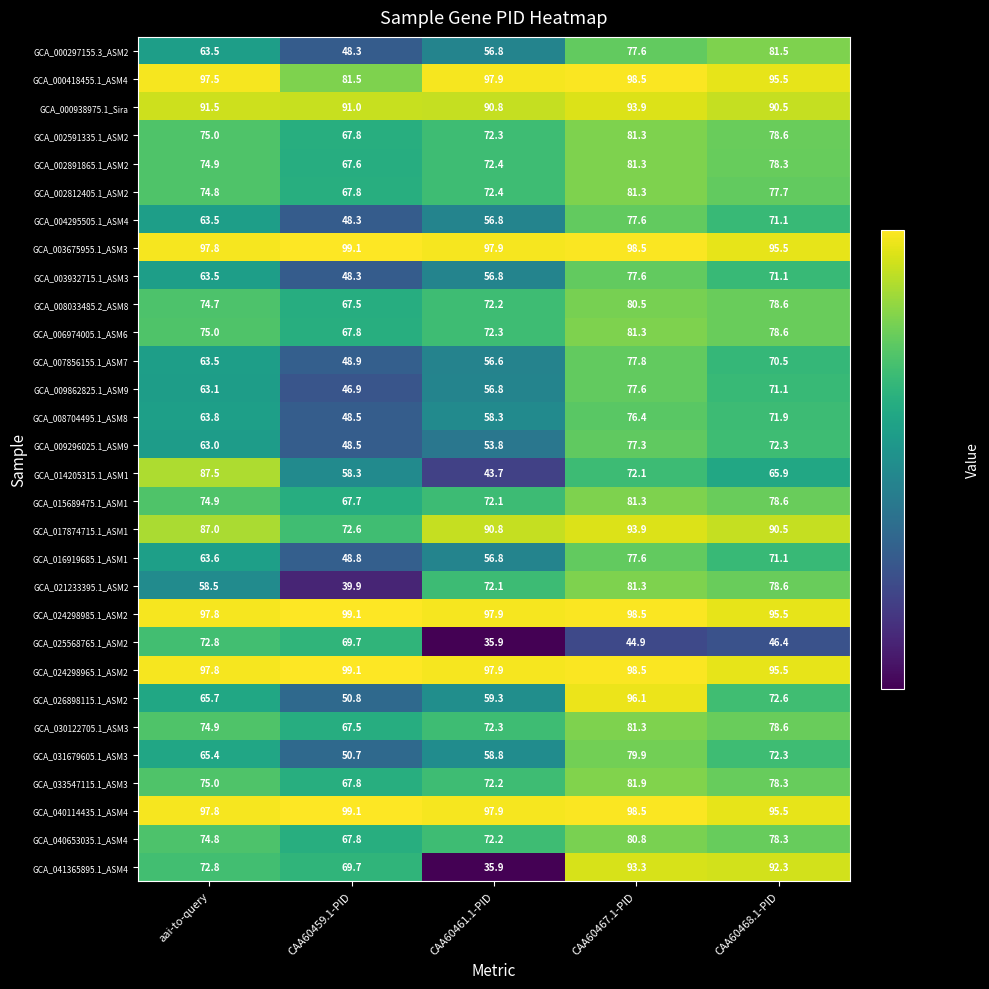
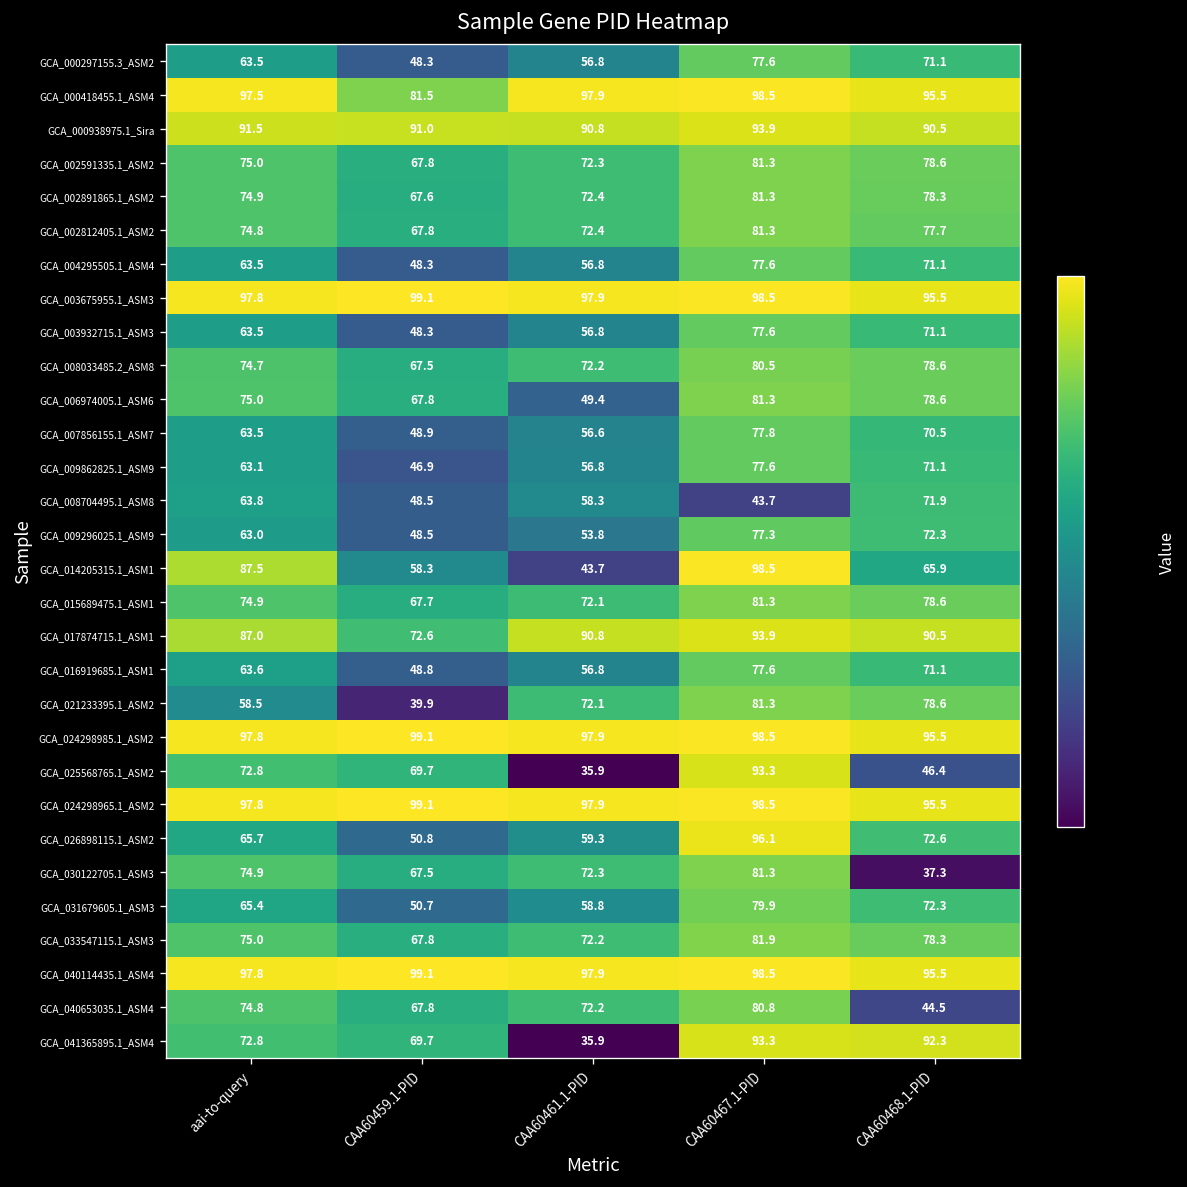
  {
    "GCA_000297155.3_ASM2": {
      "aai-to-query": 63.5,
      "CAA60459.1-PID": 48.3,
      "CAA60461.1-PID": 56.8,
      "CAA60467.1-PID": 77.6,
-     "CAA60468.1-PID": 81.5
+     "CAA60468.1-PID": 71.1
    },
    "GCA_000418455.1_ASM4": {
      "aai-to-query": 97.5,
      "CAA60459.1-PID": 81.5,
      "CAA60461.1-PID": 97.9,
      "CAA60467.1-PID": 98.5,
      "CAA60468.1-PID": 95.5
    },
    "GCA_000938975.1_Sira": {
      "aai-to-query": 91.5,
      "CAA60459.1-PID": 91.0,
      "CAA60461.1-PID": 90.8,
      "CAA60467.1-PID": 93.9,
      "CAA60468.1-PID": 90.5
    },
    "GCA_002591335.1_ASM2": {
      "aai-to-query": 75.0,
      "CAA60459.1-PID": 67.8,
      "CAA60461.1-PID": 72.3,
      "CAA60467.1-PID": 81.3,
      "CAA60468.1-PID": 78.6
    },
    "GCA_002891865.1_ASM2": {
      "aai-to-query": 74.9,
      "CAA60459.1-PID": 67.6,
      "CAA60461.1-PID": 72.4,
      "CAA60467.1-PID": 81.3,
      "CAA60468.1-PID": 78.3
    },
    "GCA_002812405.1_ASM2": {
      "aai-to-query": 74.8,
      "CAA60459.1-PID": 67.8,
      "CAA60461.1-PID": 72.4,
      "CAA60467.1-PID": 81.3,
      "CAA60468.1-PID": 77.7
    },
    "GCA_004295505.1_ASM4": {
      "aai-to-query": 63.5,
      "CAA60459.1-PID": 48.3,
      "CAA60461.1-PID": 56.8,
      "CAA60467.1-PID": 77.6,
      "CAA60468.1-PID": 71.1
    },
    "GCA_003675955.1_ASM3": {
      "aai-to-query": 97.8,
      "CAA60459.1-PID": 99.1,
      "CAA60461.1-PID": 97.9,
      "CAA60467.1-PID": 98.5,
      "CAA60468.1-PID": 95.5
    },
    "GCA_003932715.1_ASM3": {
      "aai-to-query": 63.5,
      "CAA60459.1-PID": 48.3,
      "CAA60461.1-PID": 56.8,
      "CAA60467.1-PID": 77.6,
      "CAA60468.1-PID": 71.1
    },
    "GCA_008033485.2_ASM8": {
      "aai-to-query": 74.7,
      "CAA60459.1-PID": 67.5,
      "CAA60461.1-PID": 72.2,
      "CAA60467.1-PID": 80.5,
      "CAA60468.1-PID": 78.6
    },
    "GCA_006974005.1_ASM6": {
      "aai-to-query": 75.0,
      "CAA60459.1-PID": 67.8,
-     "CAA60461.1-PID": 72.3,
+     "CAA60461.1-PID": 49.4,
      "CAA60467.1-PID": 81.3,
      "CAA60468.1-PID": 78.6
    },
    "GCA_007856155.1_ASM7": {
      "aai-to-query": 63.5,
      "CAA60459.1-PID": 48.9,
      "CAA60461.1-PID": 56.6,
      "CAA60467.1-PID": 77.8,
      "CAA60468.1-PID": 70.5
    },
    "GCA_009862825.1_ASM9": {
      "aai-to-query": 63.1,
      "CAA60459.1-PID": 46.9,
      "CAA60461.1-PID": 56.8,
      "CAA60467.1-PID": 77.6,
      "CAA60468.1-PID": 71.1
    },
    "GCA_008704495.1_ASM8": {
      "aai-to-query": 63.8,
      "CAA60459.1-PID": 48.5,
      "CAA60461.1-PID": 58.3,
-     "CAA60467.1-PID": 76.4,
+     "CAA60467.1-PID": 43.7,
      "CAA60468.1-PID": 71.9
    },
    "GCA_009296025.1_ASM9": {
      "aai-to-query": 63.0,
      "CAA60459.1-PID": 48.5,
      "CAA60461.1-PID": 53.8,
      "CAA60467.1-PID": 77.3,
      "CAA60468.1-PID": 72.3
    },
    "GCA_014205315.1_ASM1": {
      "aai-to-query": 87.5,
      "CAA60459.1-PID": 58.3,
      "CAA60461.1-PID": 43.7,
-     "CAA60467.1-PID": 72.1,
+     "CAA60467.1-PID": 98.5,
      "CAA60468.1-PID": 65.9
    },
    "GCA_015689475.1_ASM1": {
      "aai-to-query": 74.9,
      "CAA60459.1-PID": 67.7,
      "CAA60461.1-PID": 72.1,
      "CAA60467.1-PID": 81.3,
      "CAA60468.1-PID": 78.6
    },
    "GCA_017874715.1_ASM1": {
      "aai-to-query": 87.0,
      "CAA60459.1-PID": 72.6,
      "CAA60461.1-PID": 90.8,
      "CAA60467.1-PID": 93.9,
      "CAA60468.1-PID": 90.5
    },
    "GCA_016919685.1_ASM1": {
      "aai-to-query": 63.6,
      "CAA60459.1-PID": 48.8,
      "CAA60461.1-PID": 56.8,
      "CAA60467.1-PID": 77.6,
      "CAA60468.1-PID": 71.1
    },
    "GCA_021233395.1_ASM2": {
      "aai-to-query": 58.5,
      "CAA60459.1-PID": 39.9,
      "CAA60461.1-PID": 72.1,
      "CAA60467.1-PID": 81.3,
      "CAA60468.1-PID": 78.6
    },
    "GCA_024298985.1_ASM2": {
      "aai-to-query": 97.8,
      "CAA60459.1-PID": 99.1,
      "CAA60461.1-PID": 97.9,
      "CAA60467.1-PID": 98.5,
      "CAA60468.1-PID": 95.5
    },
    "GCA_025568765.1_ASM2": {
      "aai-to-query": 72.8,
      "CAA60459.1-PID": 69.7,
      "CAA60461.1-PID": 35.9,
-     "CAA60467.1-PID": 44.9,
+     "CAA60467.1-PID": 93.3,
      "CAA60468.1-PID": 46.4
    },
    "GCA_024298965.1_ASM2": {
      "aai-to-query": 97.8,
      "CAA60459.1-PID": 99.1,
      "CAA60461.1-PID": 97.9,
      "CAA60467.1-PID": 98.5,
      "CAA60468.1-PID": 95.5
    },
    "GCA_026898115.1_ASM2": {
      "aai-to-query": 65.7,
      "CAA60459.1-PID": 50.8,
      "CAA60461.1-PID": 59.3,
      "CAA60467.1-PID": 96.1,
      "CAA60468.1-PID": 72.6
    },
    "GCA_030122705.1_ASM3": {
      "aai-to-query": 74.9,
      "CAA60459.1-PID": 67.5,
      "CAA60461.1-PID": 72.3,
      "CAA60467.1-PID": 81.3,
-     "CAA60468.1-PID": 78.6
+     "CAA60468.1-PID": 37.3
    },
    "GCA_031679605.1_ASM3": {
      "aai-to-query": 65.4,
      "CAA60459.1-PID": 50.7,
      "CAA60461.1-PID": 58.8,
      "CAA60467.1-PID": 79.9,
      "CAA60468.1-PID": 72.3
    },
    "GCA_033547115.1_ASM3": {
      "aai-to-query": 75.0,
      "CAA60459.1-PID": 67.8,
      "CAA60461.1-PID": 72.2,
      "CAA60467.1-PID": 81.9,
      "CAA60468.1-PID": 78.3
    },
    "GCA_040114435.1_ASM4": {
      "aai-to-query": 97.8,
      "CAA60459.1-PID": 99.1,
      "CAA60461.1-PID": 97.9,
      "CAA60467.1-PID": 98.5,
      "CAA60468.1-PID": 95.5
    },
    "GCA_040653035.1_ASM4": {
      "aai-to-query": 74.8,
      "CAA60459.1-PID": 67.8,
      "CAA60461.1-PID": 72.2,
      "CAA60467.1-PID": 80.8,
-     "CAA60468.1-PID": 78.3
+     "CAA60468.1-PID": 44.5
    },
    "GCA_041365895.1_ASM4": {
      "aai-to-query": 72.8,
      "CAA60459.1-PID": 69.7,
      "CAA60461.1-PID": 35.9,
      "CAA60467.1-PID": 93.3,
      "CAA60468.1-PID": 92.3
    }
  }
